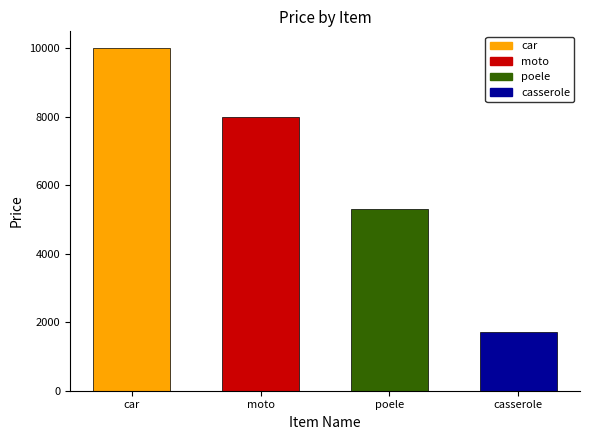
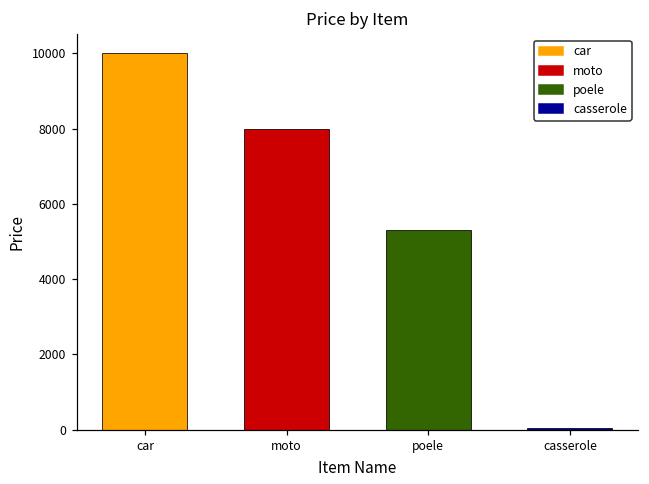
  {
    "car": 10000,
    "moto": 8000,
    "poele": 5300,
-   "casserole": 1700
+   "casserole": 0
  }
